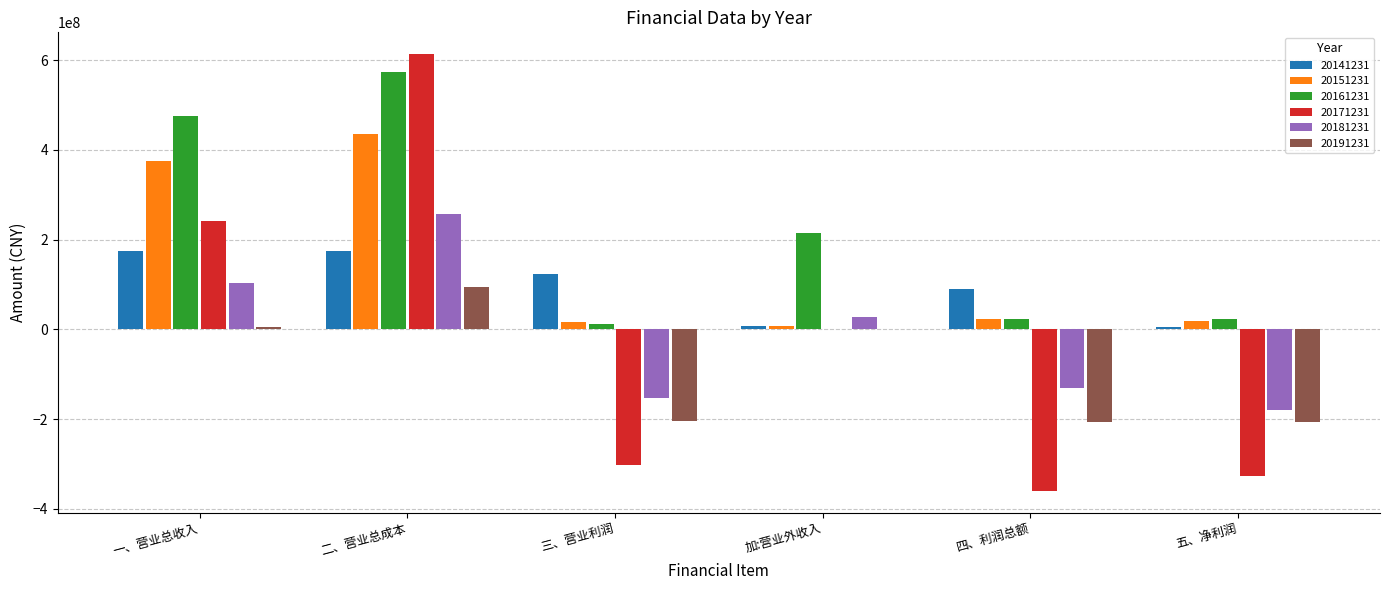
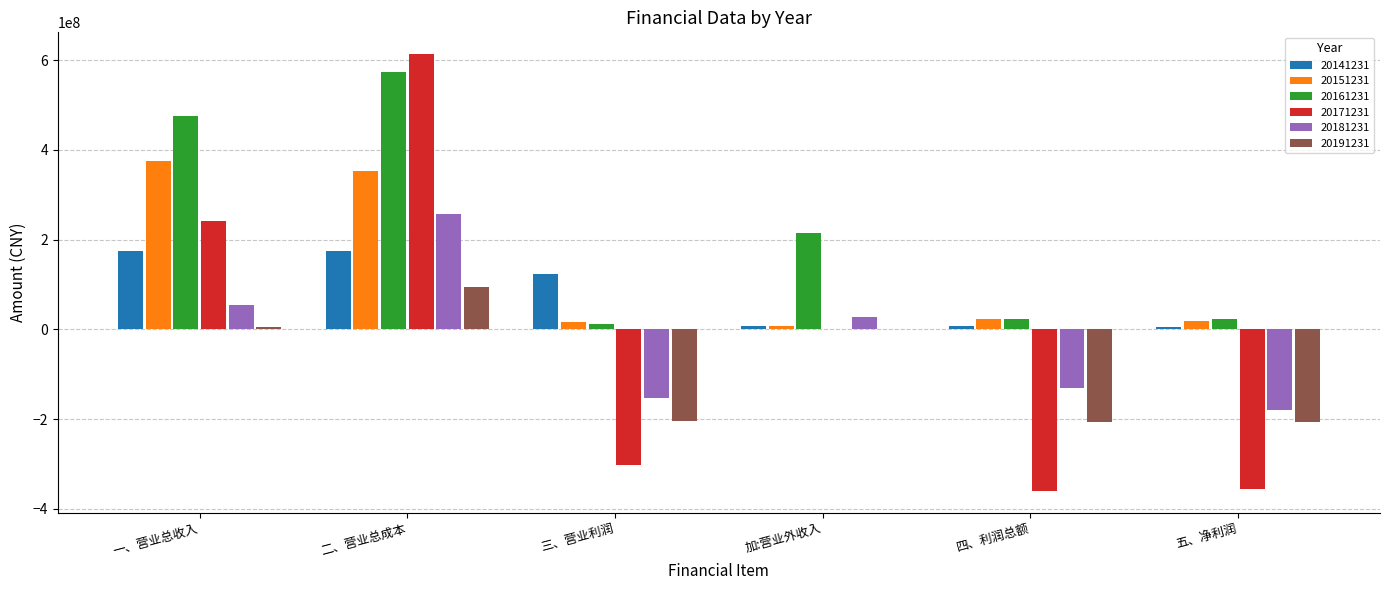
  {
    "20141231": {
      "一、营业总收入": 170000000,
      "二、营业总成本": 170000000,
      "三、营业利润": 120000000,
      "加:营业外收入": 10000000,
-     "四、利润总额": 90000000
+     "四、利润总额": 10000000
    },
    "20151231": {
      "一、营业总收入": 380000000,
-     "二、营业总成本": 430000000,
+     "二、营业总成本": 350000000,
      "三、营业利润": 20000000,
      "加:营业外收入": 10000000,
      "四、利润总额": 20000000,
      "五、净利润": 20000000
    },
    "20161231": {
      "一、营业总收入": 480000000,
      "二、营业总成本": 570000000,
      "三、营业利润": 10000000,
      "加:营业外收入": 220000000,
      "四、利润总额": 20000000,
      "五、净利润": 20000000
    },
    "20171231": {
      "一、营业总收入": 240000000,
      "二、营业总成本": 610000000,
      "三、营业利润": -300000000,
      "四、利润总额": -360000000,
-     "五、净利润": -330000000
+     "五、净利润": -360000000
    },
    "20181231": {
-     "一、营业总收入": 100000000,
+     "一、营业总收入": 50000000,
      "二、营业总成本": 260000000,
      "三、营业利润": -150000000,
      "加:营业外收入": 30000000,
      "四、利润总额": -130000000,
      "五、净利润": -180000000
    },
    "20191231": {
      "二、营业总成本": 90000000,
      "三、营业利润": -200000000,
      "加:营业外收入": 0,
      "四、利润总额": -210000000,
      "五、净利润": -210000000
    }
  }
